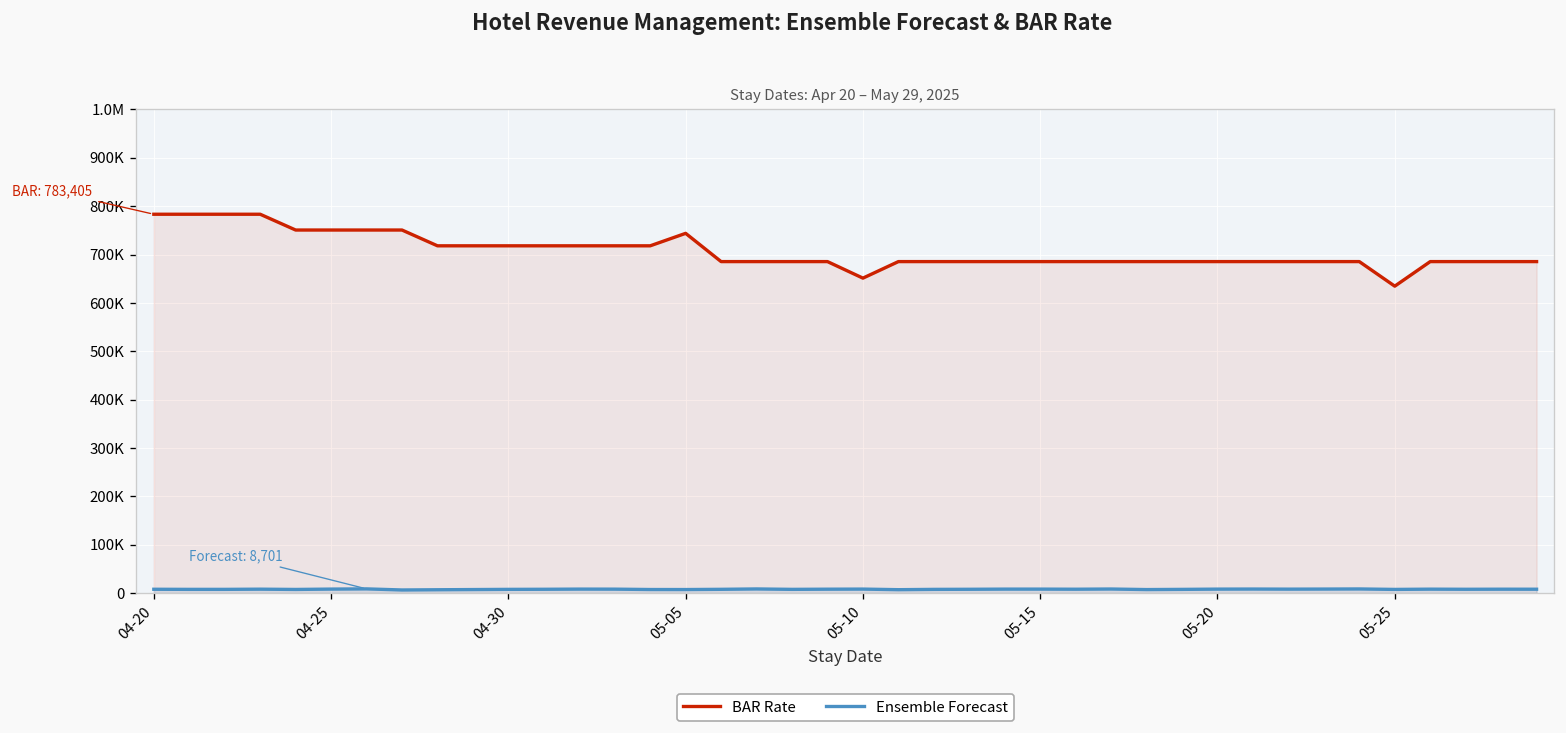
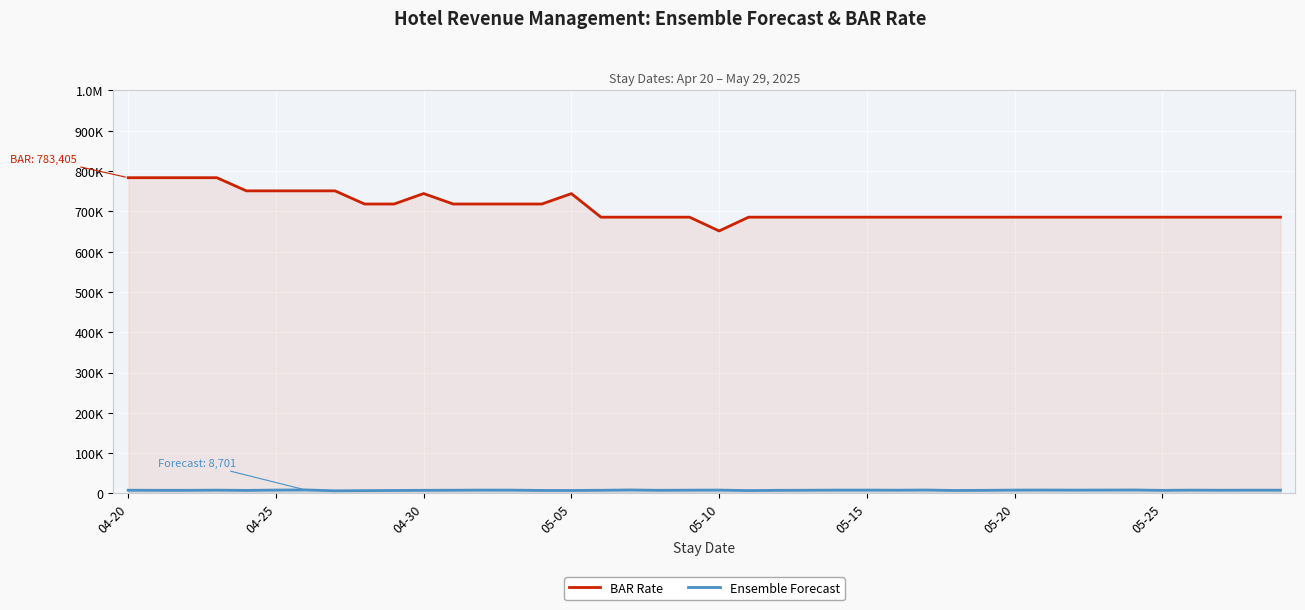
  {
    "BAR Rate": {
      "04-25": 750000,
-     "04-30": 720000,
+     "04-30": 740000,
      "05-05": 740000,
      "05-10": 650000,
      "05-15": 690000,
      "05-20": 690000,
-     "05-25": 630000
+     "05-25": 690000
    },
    "Ensemble Forecast": {
      "04-20": 10000,
      "04-30": 10000,
      "05-05": 10000,
      "05-10": 10000,
      "05-15": 10000,
      "05-20": 10000,
      "05-25": 10000
    }
  }
